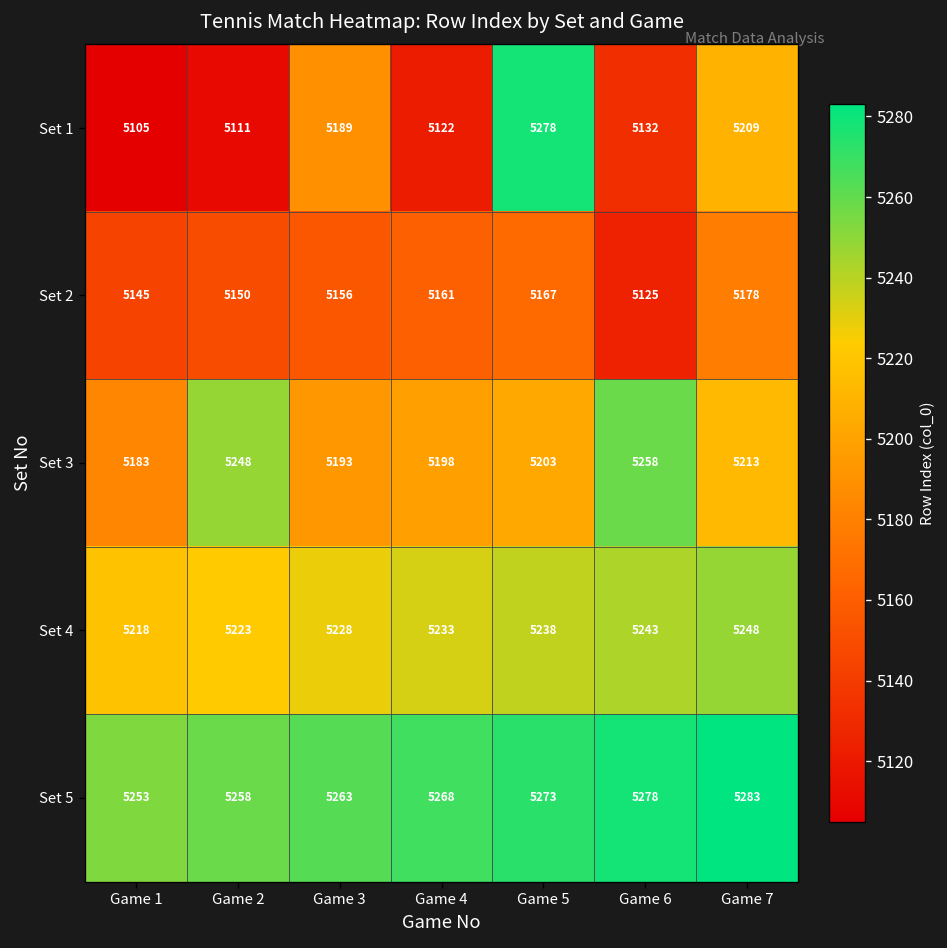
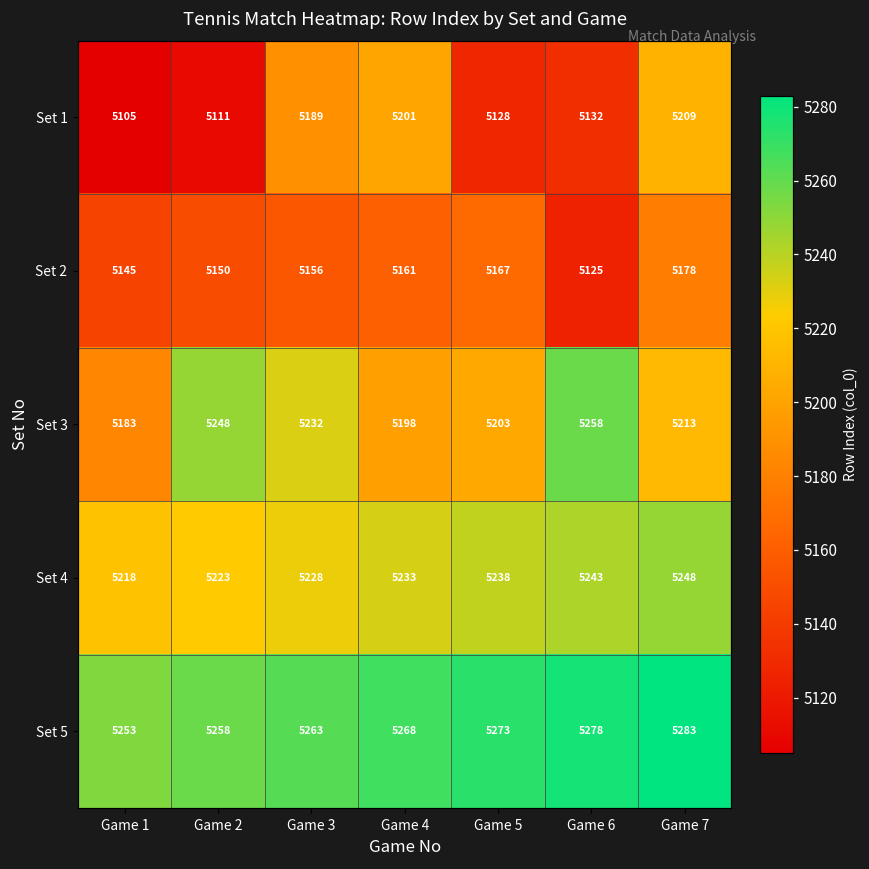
  {
    "Set 1": {
      "Game 1": 5105,
      "Game 2": 5111,
      "Game 3": 5189,
-     "Game 4": 5122,
-     "Game 5": 5278,
+     "Game 4": 5201,
+     "Game 5": 5128,
      "Game 6": 5132,
      "Game 7": 5209
    },
    "Set 2": {
      "Game 1": 5145,
      "Game 2": 5150,
      "Game 3": 5156,
      "Game 4": 5161,
      "Game 5": 5167,
      "Game 6": 5125,
      "Game 7": 5178
    },
    "Set 3": {
      "Game 1": 5183,
      "Game 2": 5248,
-     "Game 3": 5193,
+     "Game 3": 5232,
      "Game 4": 5198,
      "Game 5": 5203,
      "Game 6": 5258,
      "Game 7": 5213
    },
    "Set 4": {
      "Game 1": 5218,
      "Game 2": 5223,
      "Game 3": 5228,
      "Game 4": 5233,
      "Game 5": 5238,
      "Game 6": 5243,
      "Game 7": 5248
    },
    "Set 5": {
      "Game 1": 5253,
      "Game 2": 5258,
      "Game 3": 5263,
      "Game 4": 5268,
      "Game 5": 5273,
      "Game 6": 5278,
      "Game 7": 5283
    }
  }
